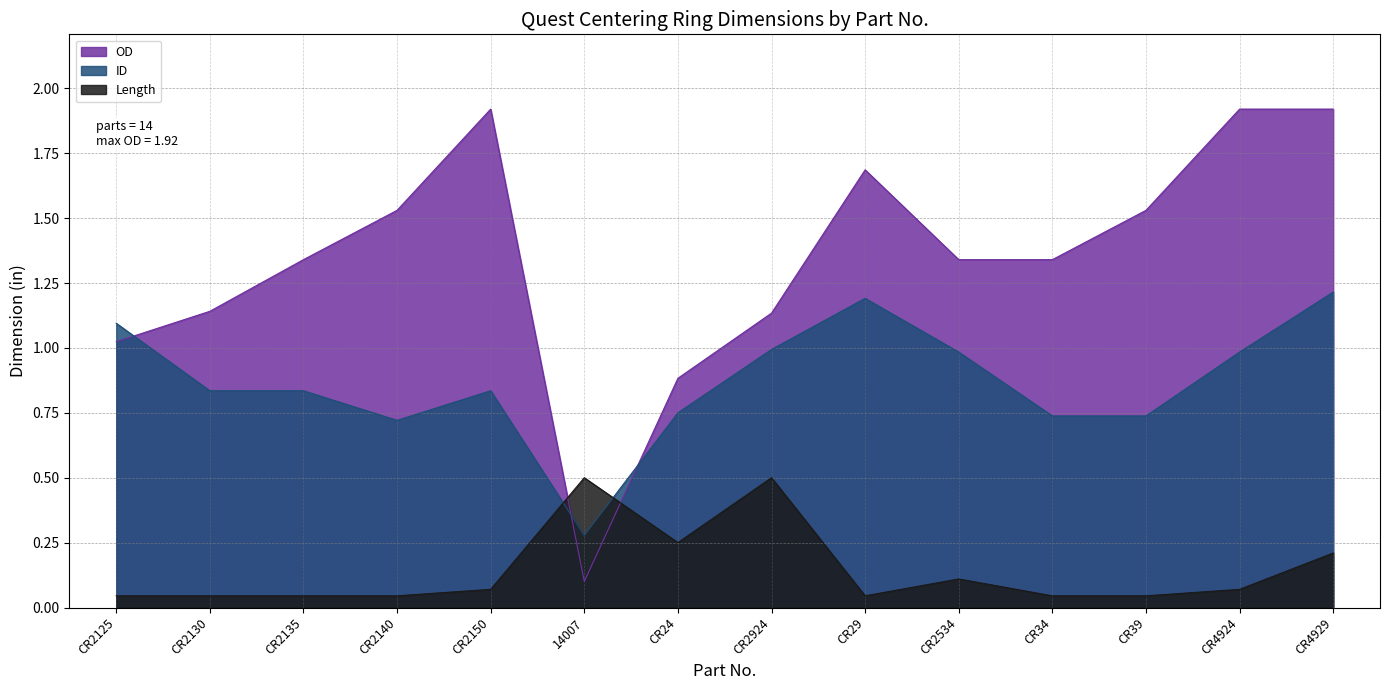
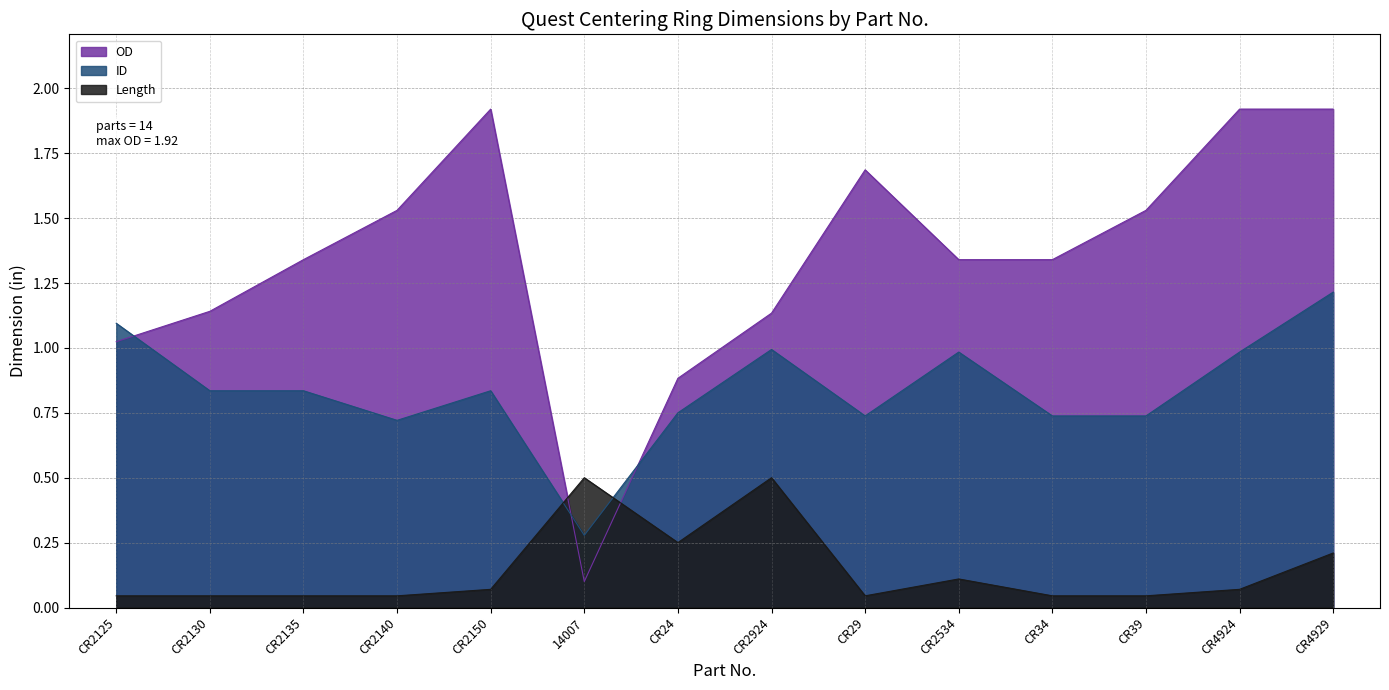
  {
    "OD": {
      "CR2125": 1.02,
      "CR2130": 1.14,
      "CR2135": 1.34,
      "CR2140": 1.53,
      "CR2150": 1.92,
      "14007": 0.10,
      "CR24": 0.88,
      "CR2924": 1.13,
      "CR29": 1.69,
      "CR2534": 1.34,
      "CR34": 1.34,
      "CR39": 1.53,
      "CR4924": 1.92,
      "CR4929": 1.92
    },
    "ID": {
      "CR2125": 1.10,
      "CR2130": 0.84,
      "CR2135": 0.84,
      "CR2140": 0.72,
      "CR2150": 0.84,
      "14007": 0.28,
      "CR24": 0.75,
      "CR2924": 0.99,
-     "CR29": 1.19,
+     "CR29": 0.74,
      "CR2534": 0.98,
      "CR34": 0.74,
      "CR39": 0.74,
      "CR4924": 0.98,
      "CR4929": 1.22
    },
    "Length": {
      "CR2125": 0.05,
      "CR2130": 0.05,
      "CR2135": 0.05,
      "CR2140": 0.05,
      "CR2150": 0.07,
      "14007": 0.50,
      "CR24": 0.25,
      "CR2924": 0.50,
      "CR29": 0.05,
      "CR2534": 0.11,
      "CR34": 0.05,
      "CR39": 0.05,
      "CR4924": 0.07,
      "CR4929": 0.21
    }
  }
